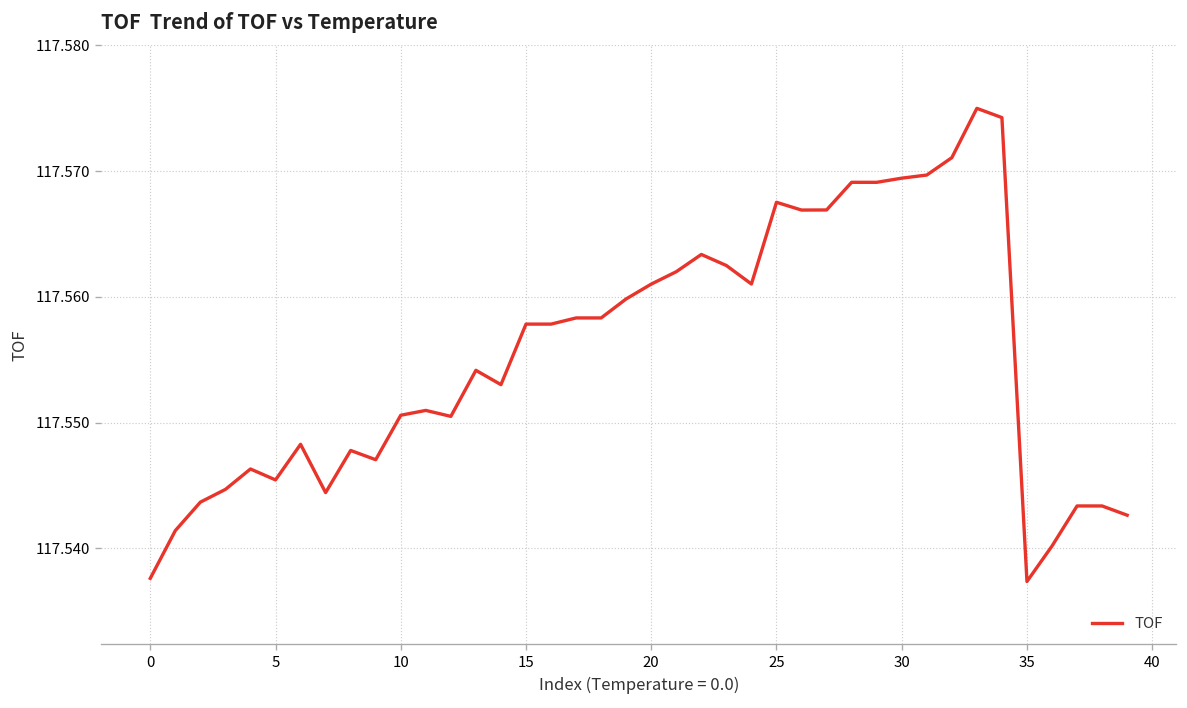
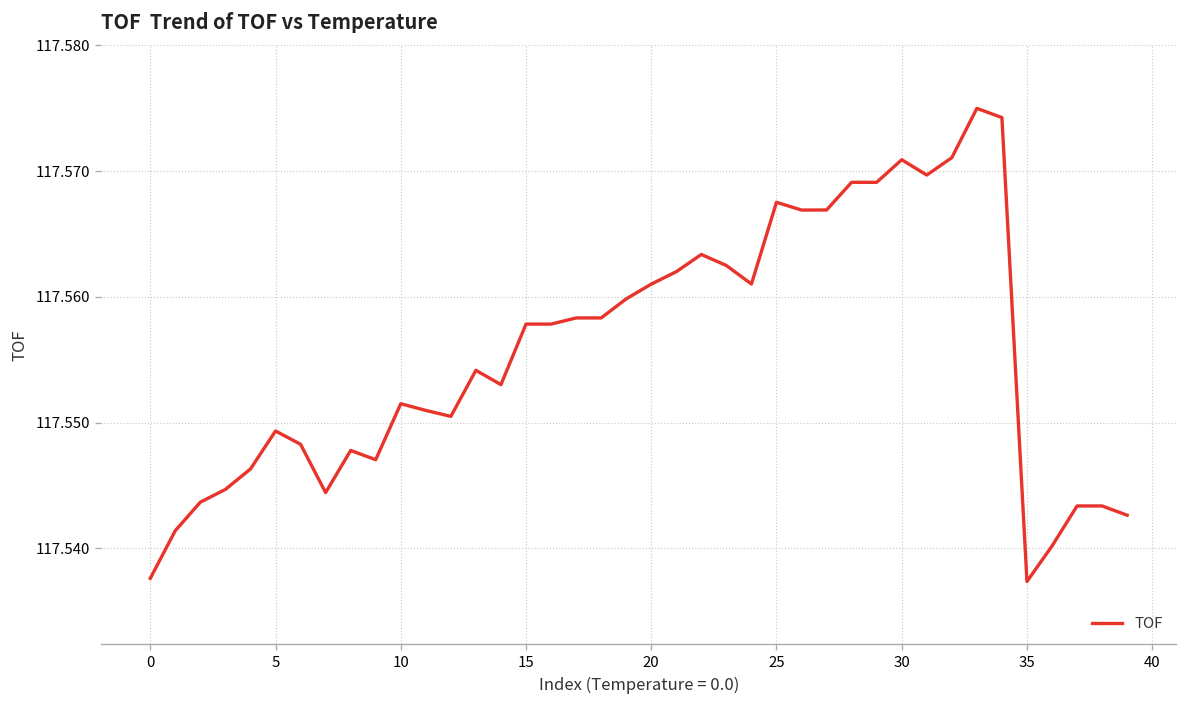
  {
    "0": 117.5376,
-   "5": 117.5455,
-   "10": 117.5506,
+   "5": 117.5493,
+   "10": 117.5515,
    "15": 117.5578,
    "20": 117.5610,
    "25": 117.5675,
-   "30": 117.5694,
+   "30": 117.5709,
    "35": 117.5374
  }
